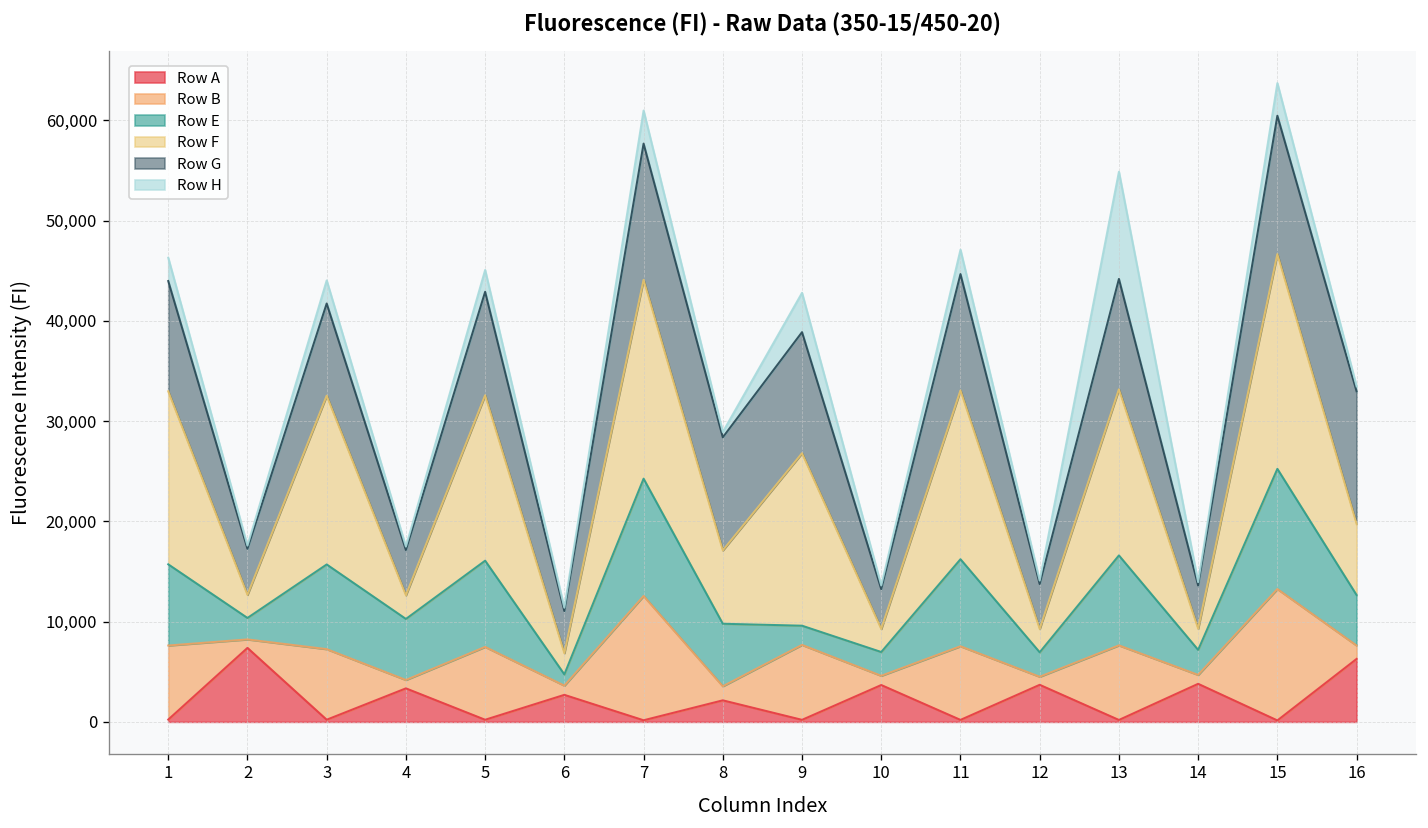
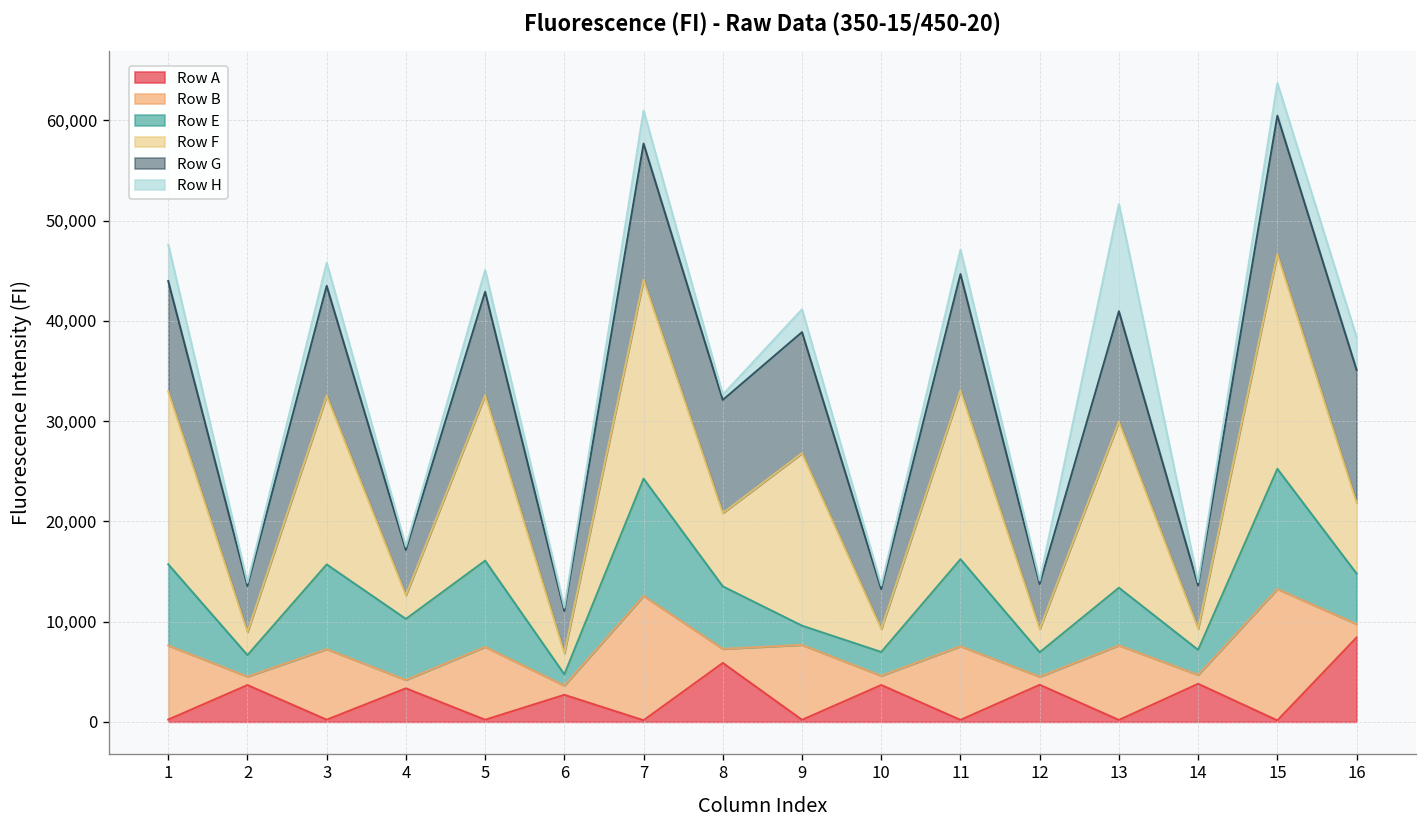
  {
    "Row A": {
      "1": "0",
-     "2": "7,000",
+     "2": "4,000",
      "3": "0",
      "4": "3,000",
      "5": "0",
      "6": "3,000",
      "7": "0",
-     "8": "2,000",
+     "8": "6,000",
      "9": "0",
      "10": "4,000",
      "11": "0",
      "12": "4,000",
      "13": "0",
      "14": "4,000",
      "15": "0",
-     "16": "6,000"
+     "16": "8,000"
    },
    "Row E": {
      "1": "8,000",
      "2": "2,000",
      "3": "8,000",
      "4": "6,000",
      "5": "9,000",
      "6": "1,000",
      "7": "12,000",
      "8": "6,000",
      "9": "2,000",
      "10": "2,000",
      "11": "9,000",
      "12": "2,000",
-     "13": "9,000",
+     "13": "6,000",
      "14": "2,000",
      "15": "12,000",
      "16": "5,000"
    },
    "Row G": {
      "1": "11,000",
      "2": "5,000",
-     "3": "9,000",
+     "3": "11,000",
      "4": "5,000",
      "5": "10,000",
      "6": "4,000",
      "7": "14,000",
      "8": "11,000",
      "9": "12,000",
      "10": "4,000",
      "11": "12,000",
      "12": "4,000",
      "13": "11,000",
      "14": "4,000",
      "15": "14,000",
      "16": "13,000"
    },
    "Row H": {
-     "1": "2,000",
+     "1": "4,000",
      "2": "0",
      "3": "2,000",
      "4": "0",
      "5": "2,000",
      "6": "0",
      "7": "3,000",
      "8": "1,000",
-     "9": "4,000",
+     "9": "2,000",
      "10": "0",
      "11": "2,000",
      "12": "0",
      "13": "11,000",
      "14": "0",
      "15": "3,000",
-     "16": "1,000"
+     "16": "3,000"
    }
  }
